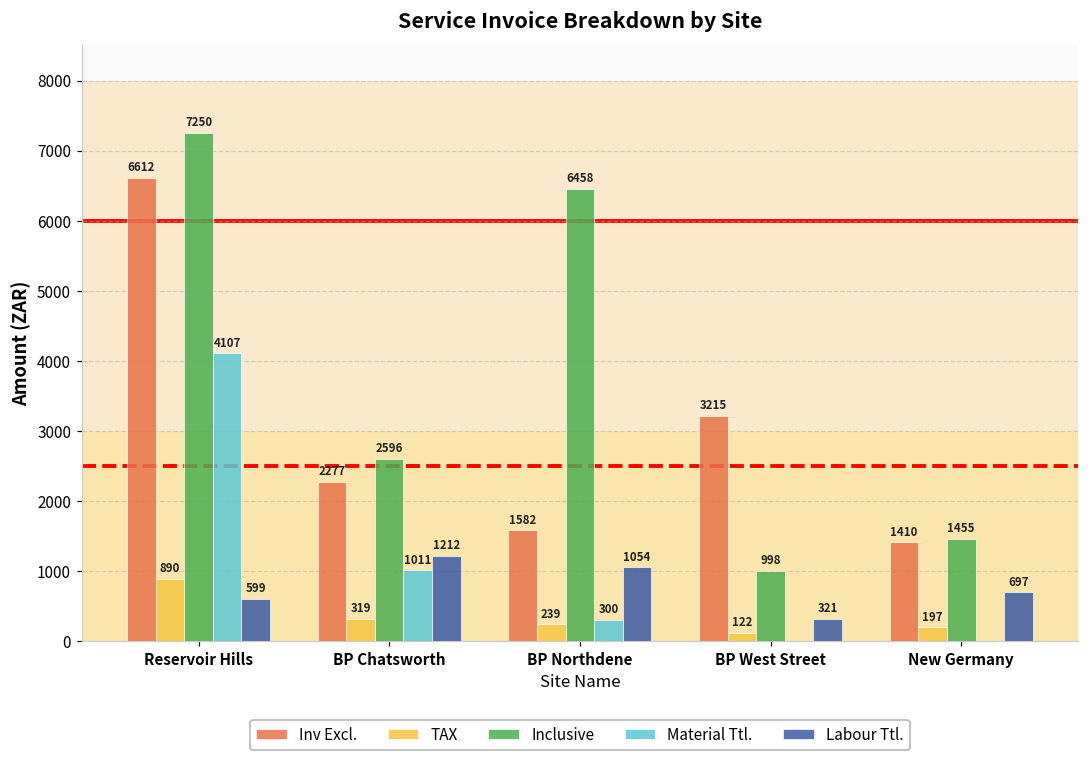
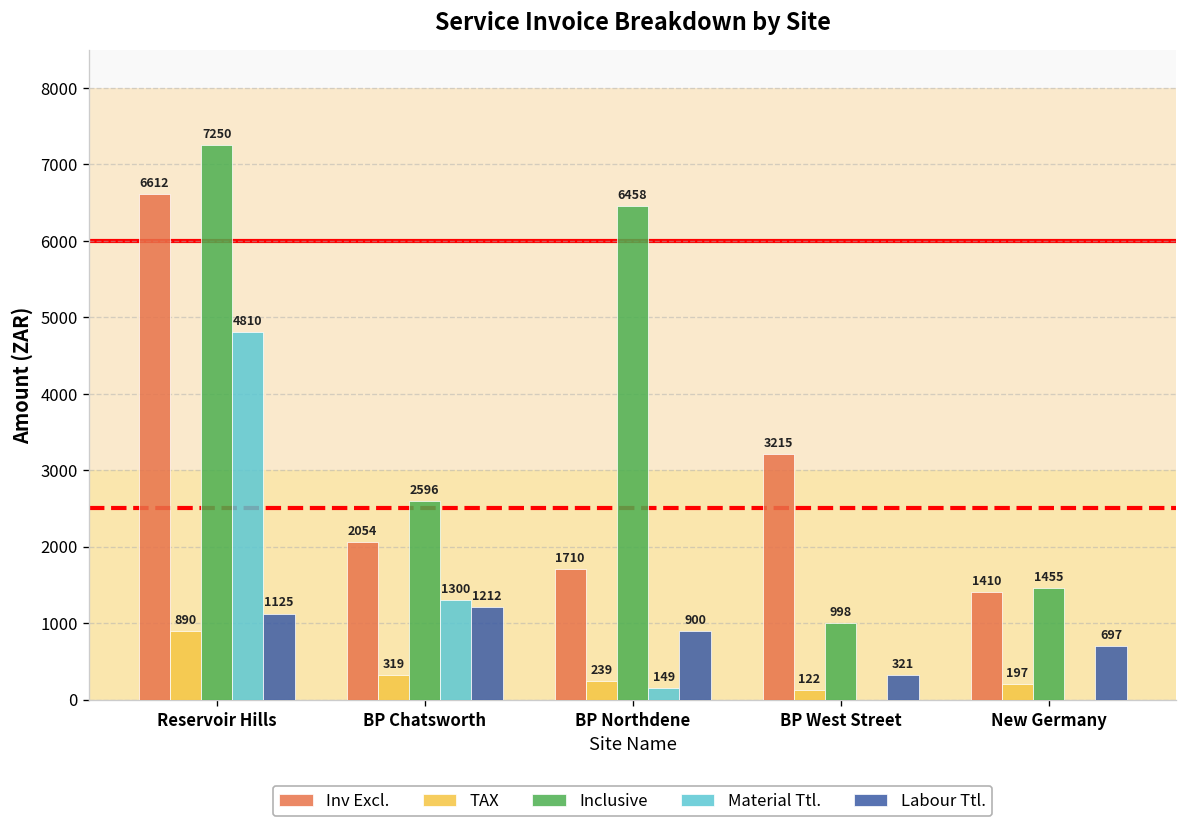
  {
    "Inv Excl.": {
      "Reservoir Hills": 6612,
-     "BP Chatsworth": 2277,
-     "BP Northdene": 1582,
+     "BP Chatsworth": 2054,
+     "BP Northdene": 1710,
      "BP West Street": 3215,
      "New Germany": 1410
    },
    "TAX": {
      "Reservoir Hills": 890,
      "BP Chatsworth": 319,
      "BP Northdene": 239,
      "BP West Street": 122,
      "New Germany": 197
    },
    "Inclusive": {
      "Reservoir Hills": 7250,
      "BP Chatsworth": 2596,
      "BP Northdene": 6458,
      "BP West Street": 998,
      "New Germany": 1455
    },
    "Material Ttl.": {
-     "Reservoir Hills": 4107,
-     "BP Chatsworth": 1011,
-     "BP Northdene": 300
+     "Reservoir Hills": 4810,
+     "BP Chatsworth": 1300,
+     "BP Northdene": 149
    },
    "Labour Ttl.": {
-     "Reservoir Hills": 599,
+     "Reservoir Hills": 1125,
      "BP Chatsworth": 1212,
-     "BP Northdene": 1054,
+     "BP Northdene": 900,
      "BP West Street": 321,
      "New Germany": 697
    }
  }
